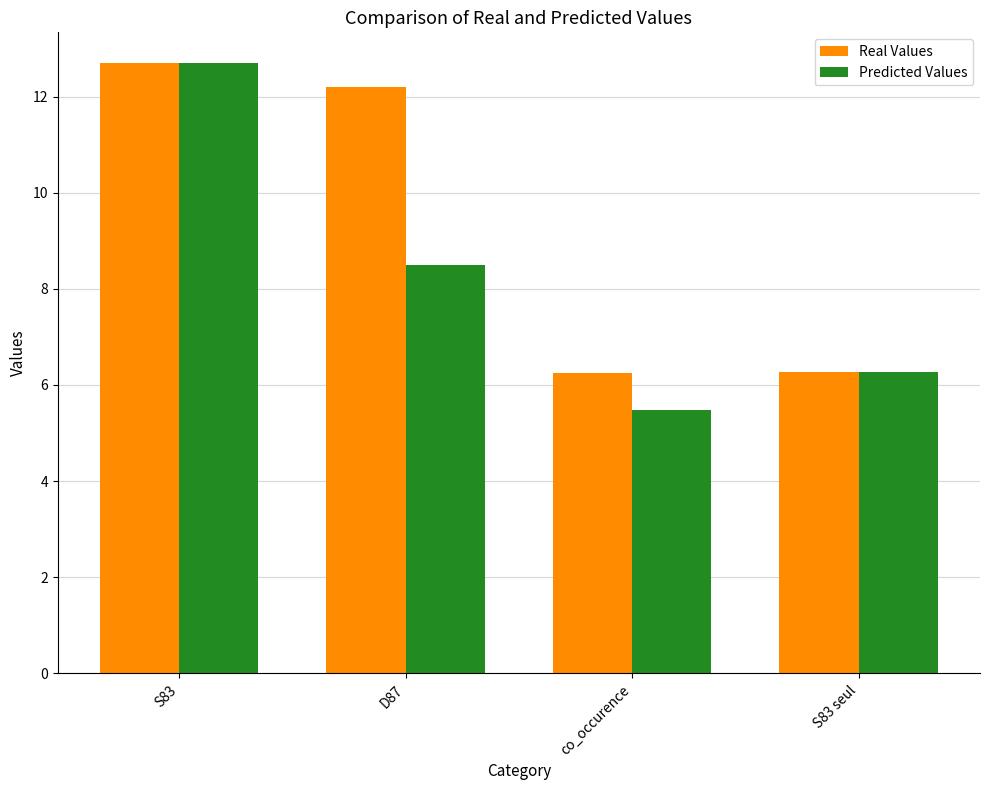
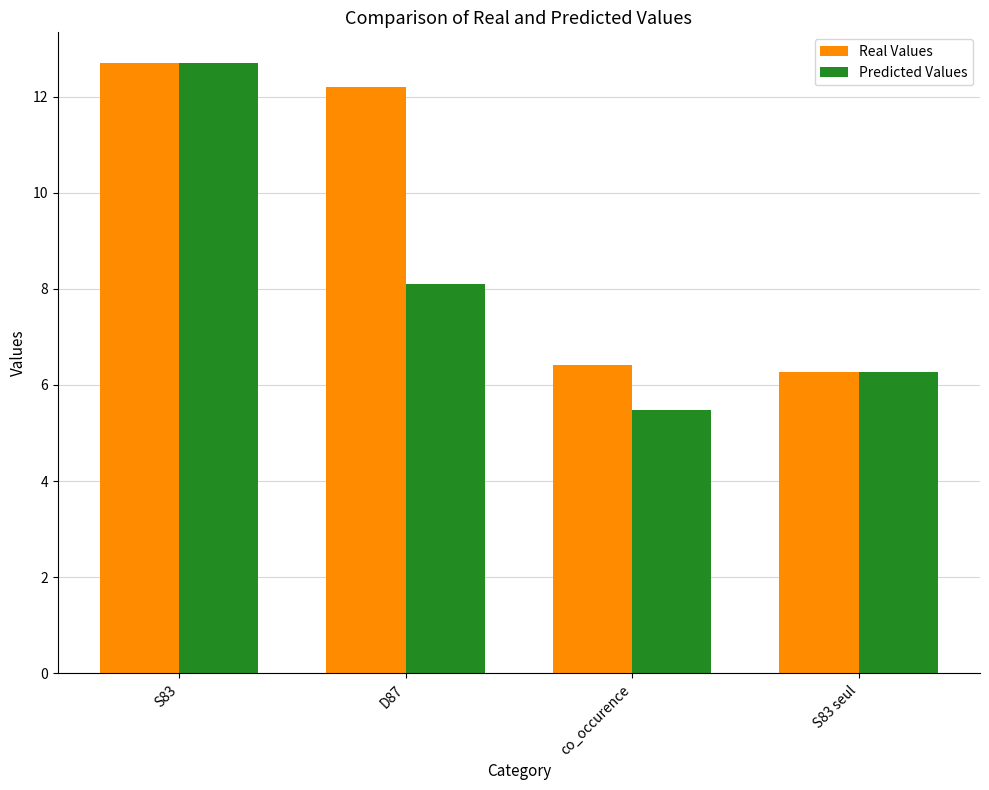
  {
    "Real Values": {
      "S83": 12.7,
      "D87": 12.2,
-     "co_occurence": 6.2,
+     "co_occurence": 6.4,
      "S83 seul": 6.3
    },
    "Predicted Values": {
      "S83": 12.7,
-     "D87": 8.5,
+     "D87": 8.1,
      "co_occurence": 5.5,
      "S83 seul": 6.3
    }
  }
